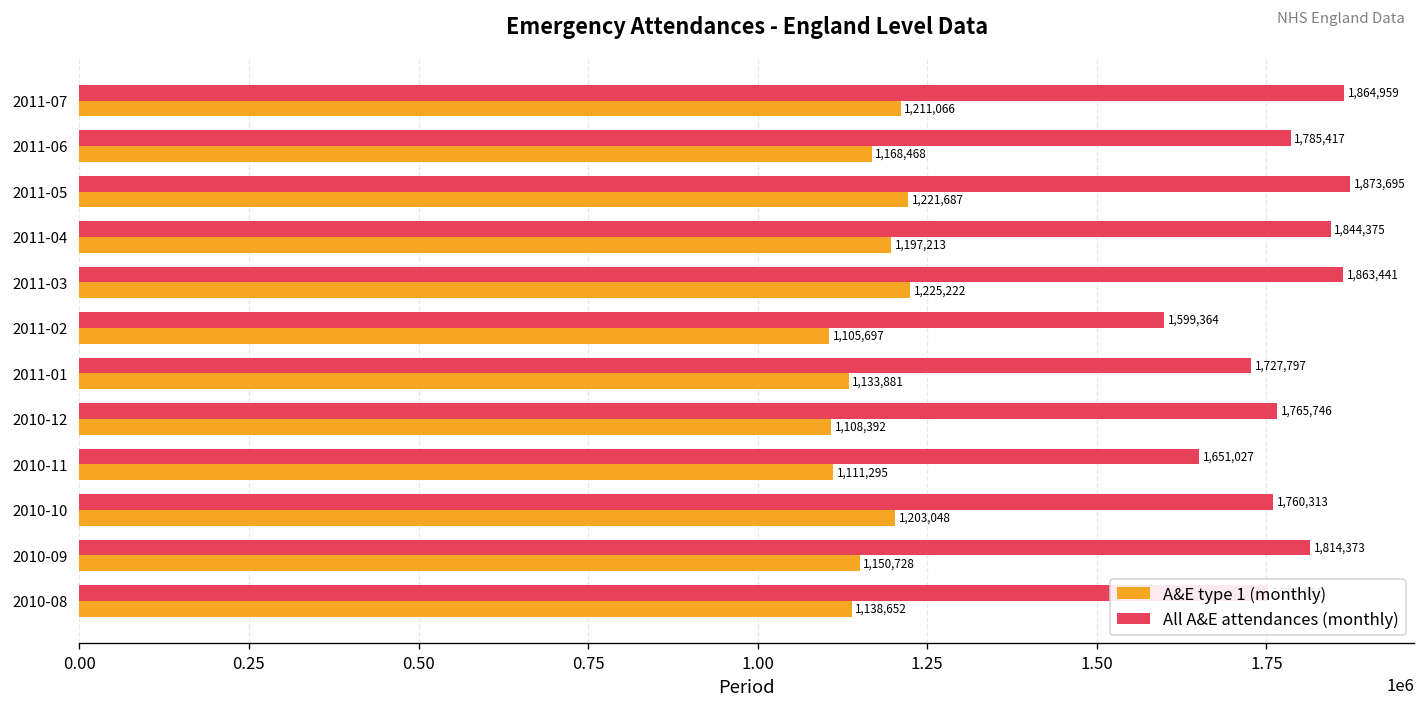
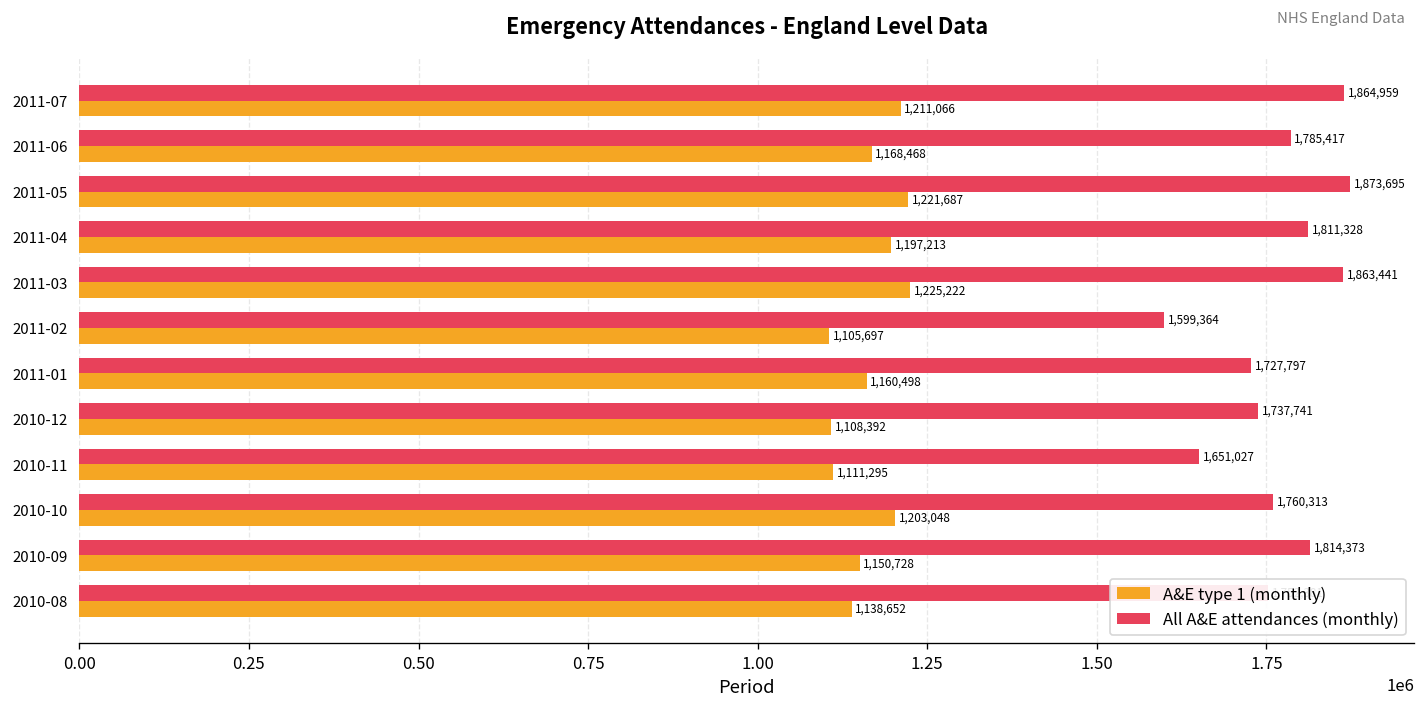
  {
    "A&E type 1 (monthly)": {
      "2011-07": "1,211,066",
      "2011-06": "1,168,468",
      "2011-05": "1,221,687",
      "2011-04": "1,197,213",
      "2011-03": "1,225,222",
      "2011-02": "1,105,697",
-     "2011-01": "1,133,881",
+     "2011-01": "1,160,498",
      "2010-12": "1,108,392",
      "2010-11": "1,111,295",
      "2010-10": "1,203,048",
      "2010-09": "1,150,728",
      "2010-08": "1,138,652"
    },
    "All A&E attendances (monthly)": {
      "2011-07": "1,864,959",
      "2011-06": "1,785,417",
      "2011-05": "1,873,695",
-     "2011-04": "1,844,375",
+     "2011-04": "1,811,328",
      "2011-03": "1,863,441",
      "2011-02": "1,599,364",
      "2011-01": "1,727,797",
-     "2010-12": "1,765,746",
+     "2010-12": "1,737,741",
      "2010-11": "1,651,027",
      "2010-10": "1,760,313",
      "2010-09": "1,814,373"
    }
  }
